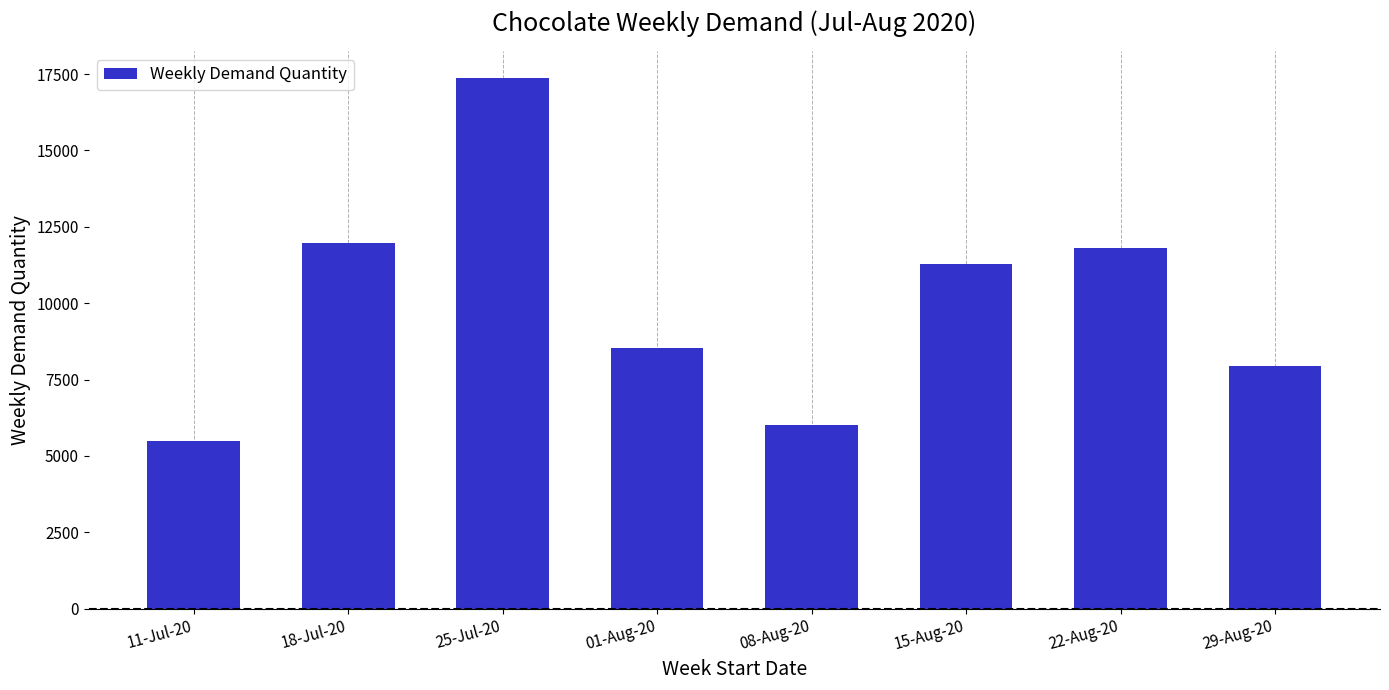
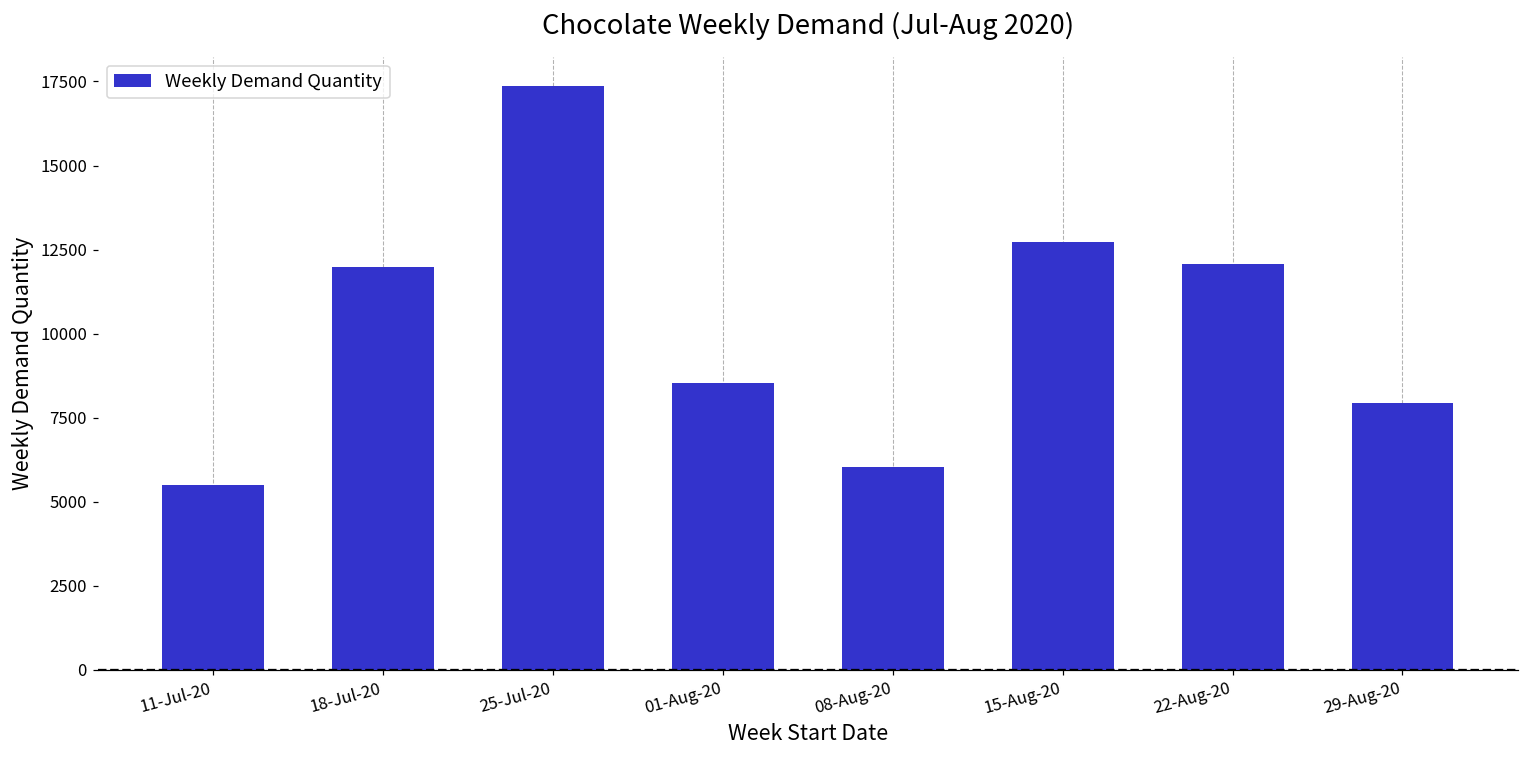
  {
    "11-Jul-20": 5500,
    "18-Jul-20": 12000,
    "25-Jul-20": 17400,
    "01-Aug-20": 8500,
    "08-Aug-20": 6000,
-   "15-Aug-20": 11300,
-   "22-Aug-20": 11800,
+   "15-Aug-20": 12700,
+   "22-Aug-20": 12100,
    "29-Aug-20": 7900
  }
